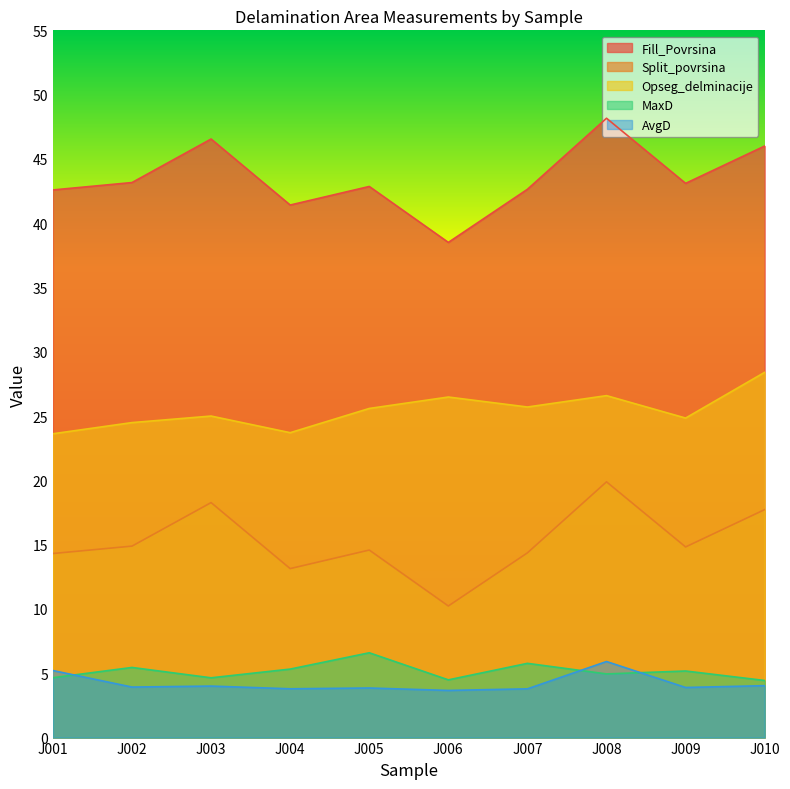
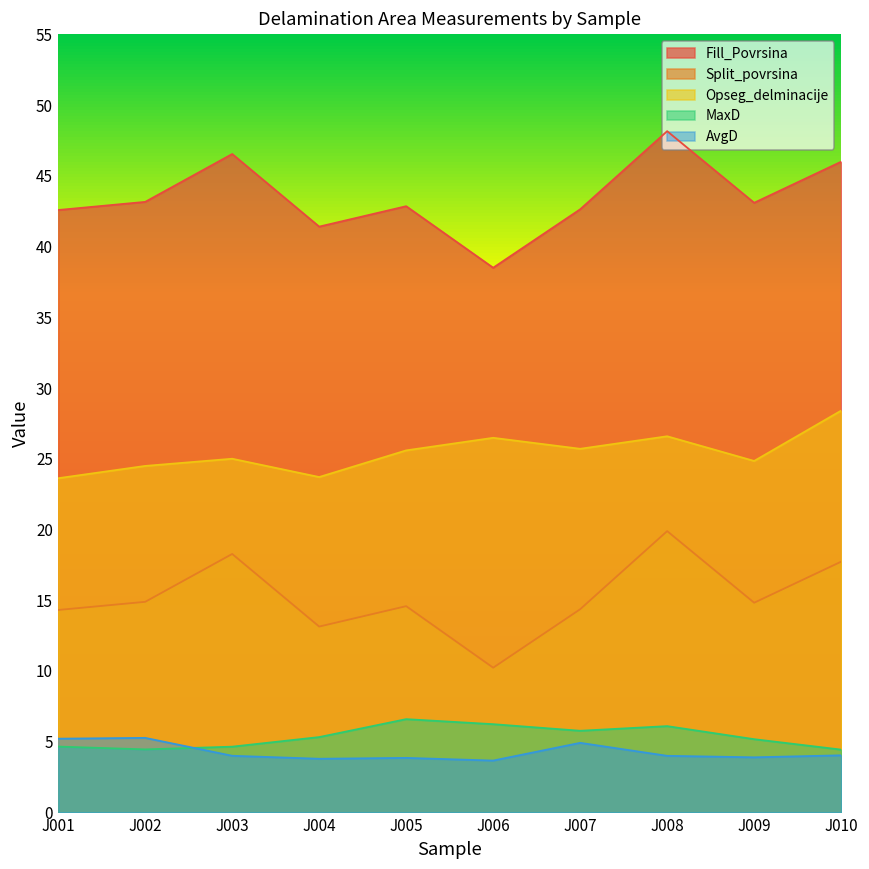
  {
    "MaxD": {
      "J001": 4.7,
-     "J002": 5.5,
+     "J002": 4.5,
      "J003": 4.6,
      "J004": 5.3,
      "J005": 6.6,
-     "J006": 4.5,
+     "J006": 6.2,
      "J007": 5.8,
-     "J008": 5.0,
+     "J008": 6.1,
      "J009": 5.2,
      "J010": 4.4
    },
    "AvgD": {
      "J001": 5.2,
-     "J002": 3.9,
+     "J002": 5.3,
      "J003": 4.0,
      "J004": 3.8,
      "J005": 3.9,
      "J006": 3.7,
-     "J007": 3.8,
-     "J008": 5.9,
+     "J007": 4.9,
+     "J008": 4.0,
      "J009": 3.9,
      "J010": 4.0
    }
  }
